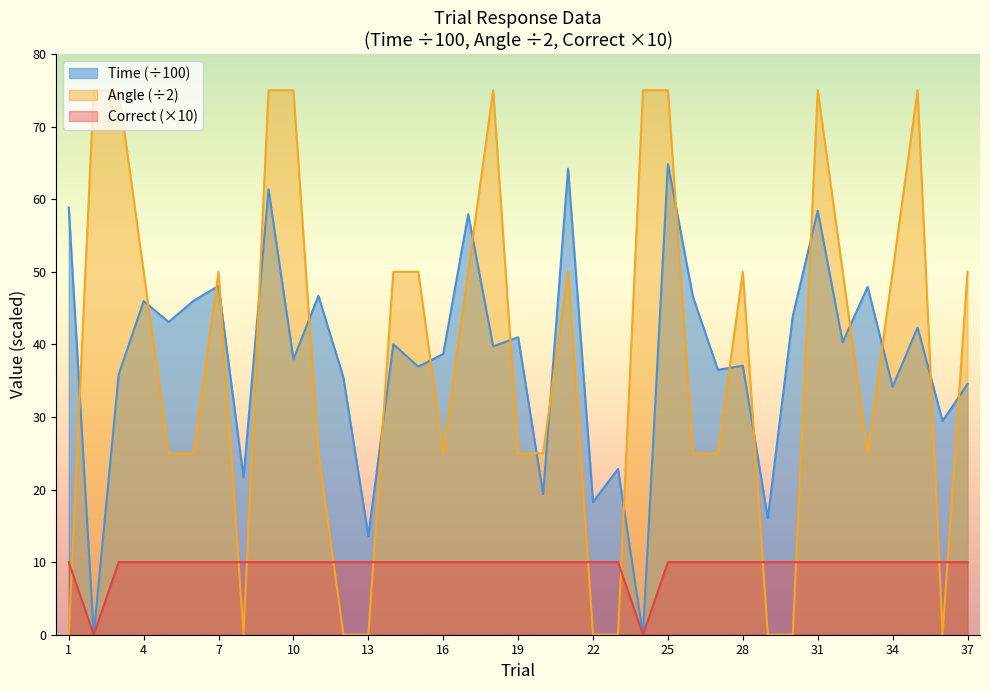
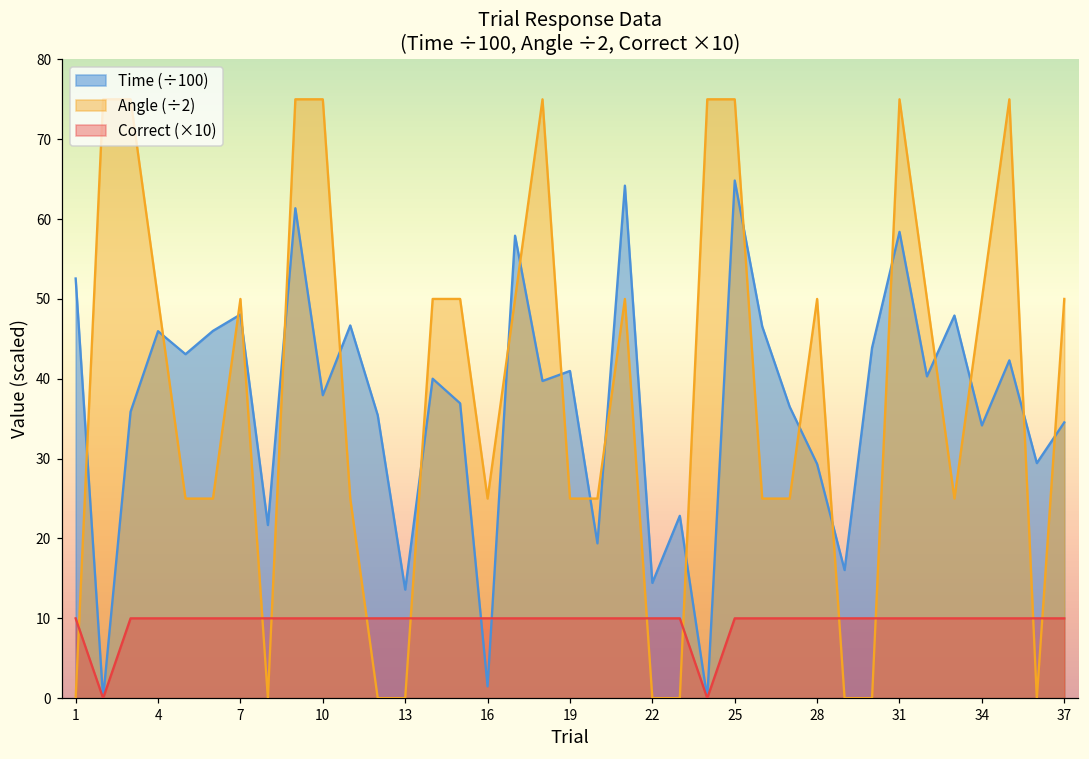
  {
    "Time (÷100)": {
-     "1": 59,
+     "1": 53,
      "4": 46,
      "7": 48,
      "10": 38,
      "13": 14,
-     "16": 39,
+     "16": 1,
      "19": 41,
-     "22": 18,
+     "22": 14,
      "25": 65,
-     "28": 37,
+     "28": 29,
      "31": 58,
      "34": 34,
      "37": 35
    },
    "Angle (÷2)": {
      "1": 0,
      "4": 50,
      "7": 50,
      "10": 75,
      "13": 0,
      "16": 25,
      "19": 25,
      "22": 0,
      "25": 75,
      "28": 50,
      "31": 75,
      "34": 50,
      "37": 50
    },
    "Correct (×10)": {
      "1": 10,
      "4": 10,
      "7": 10,
      "10": 10,
      "13": 10,
      "16": 10,
      "19": 10,
      "22": 10,
      "25": 10,
      "28": 10,
      "31": 10,
      "34": 10,
      "37": 10
    }
  }
